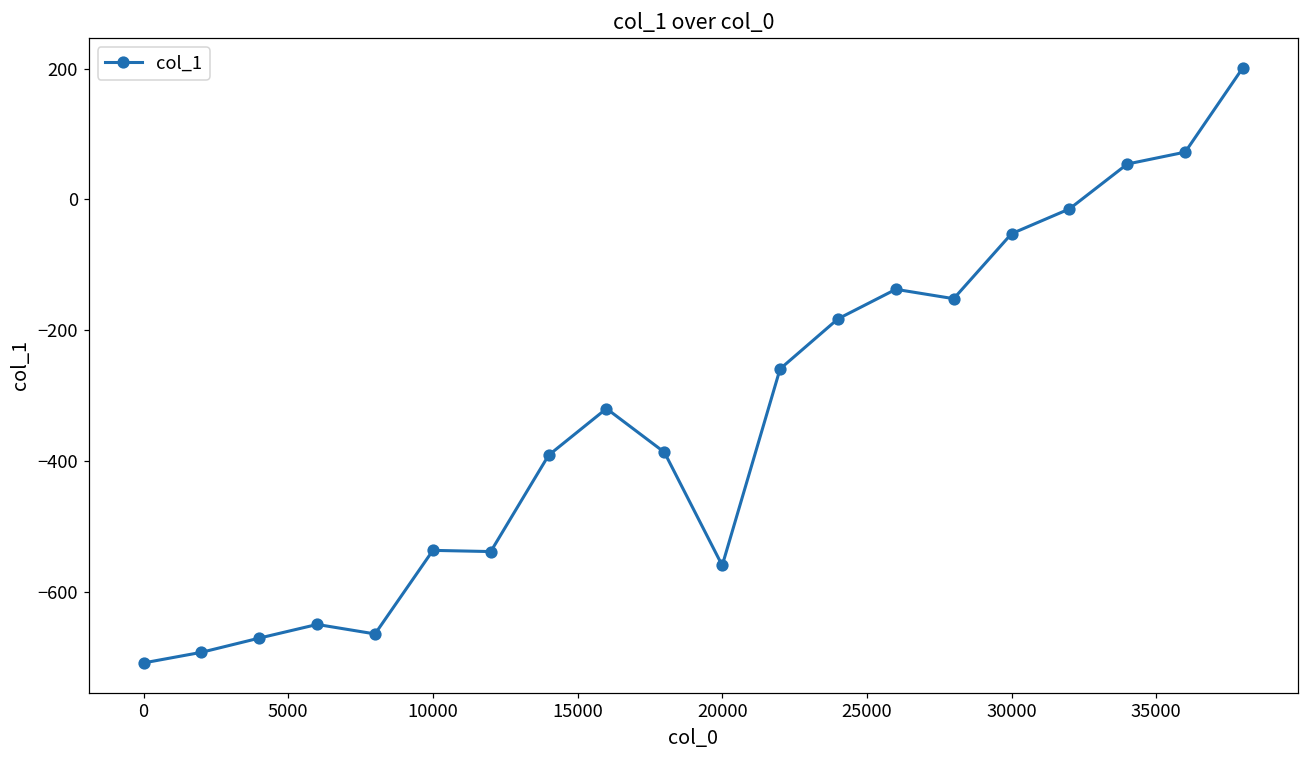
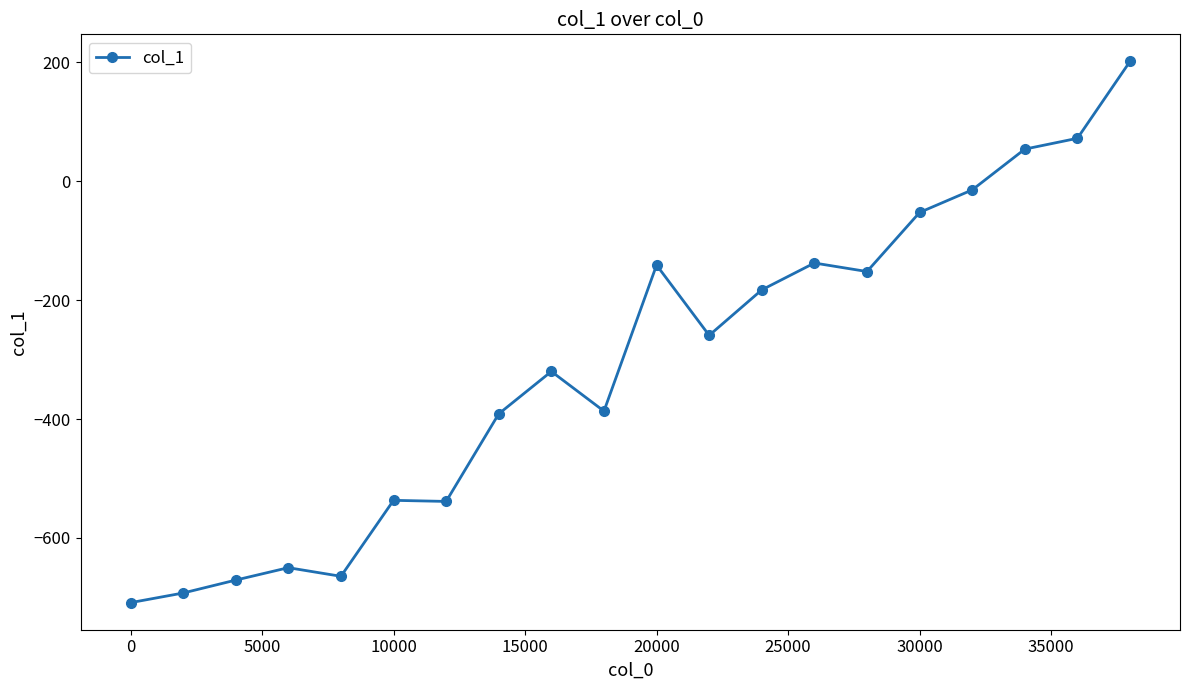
  {
    "0": -710,
    "10000": -540,
-   "20000": -560,
+   "20000": -140,
    "30000": -50
  }
